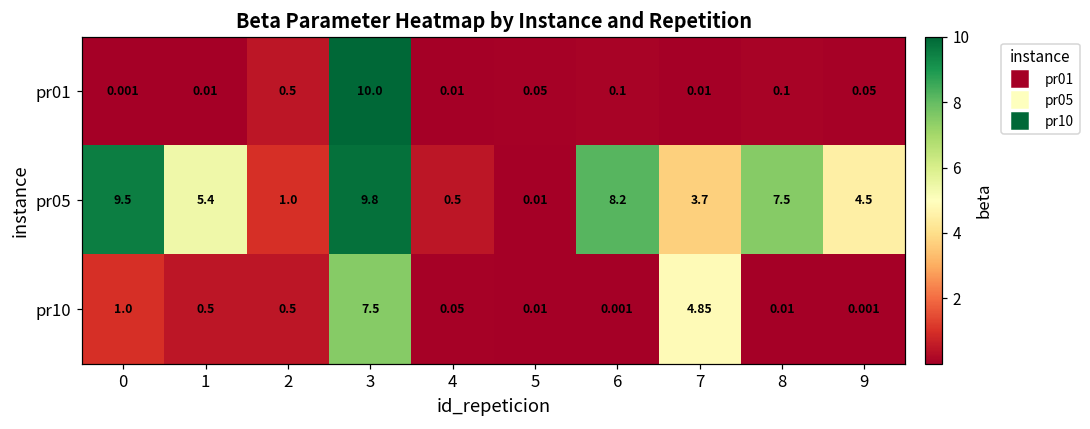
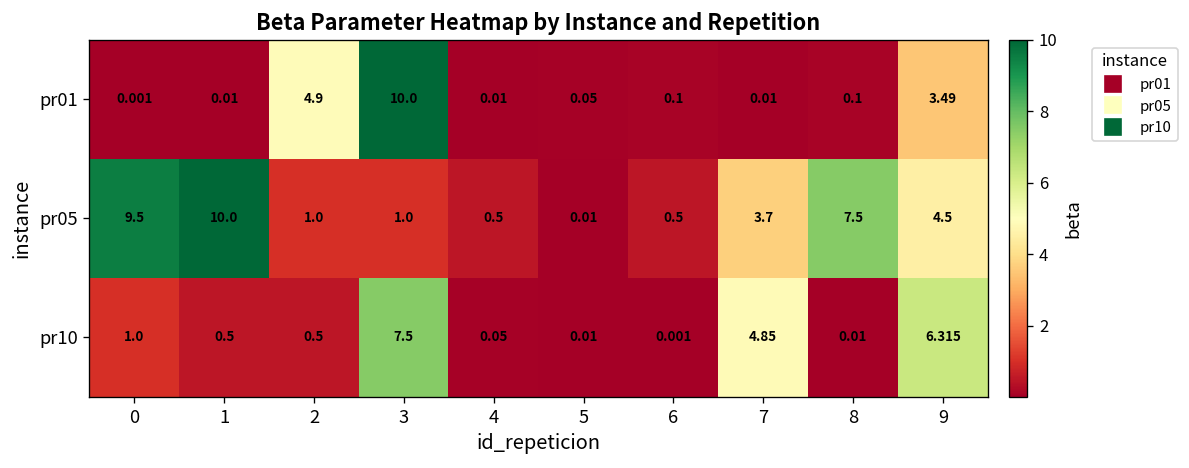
  {
    "pr01": {
      "0": 0.001,
      "1": 0.01,
-     "2": 0.5,
+     "2": 4.9,
      "3": 10.0,
      "4": 0.01,
      "5": 0.05,
      "6": 0.1,
      "7": 0.01,
      "8": 0.1,
-     "9": 0.05
+     "9": 3.49
    },
    "pr05": {
      "0": 9.5,
-     "1": 5.4,
+     "1": 10.0,
      "2": 1.0,
-     "3": 9.8,
+     "3": 1.0,
      "4": 0.5,
      "5": 0.01,
-     "6": 8.2,
+     "6": 0.5,
      "7": 3.7,
      "8": 7.5,
      "9": 4.5
    },
    "pr10": {
      "0": 1.0,
      "1": 0.5,
      "2": 0.5,
      "3": 7.5,
      "4": 0.05,
      "5": 0.01,
      "6": 0.001,
      "7": 4.85,
      "8": 0.01,
-     "9": 0.001
+     "9": 6.315
    }
  }
